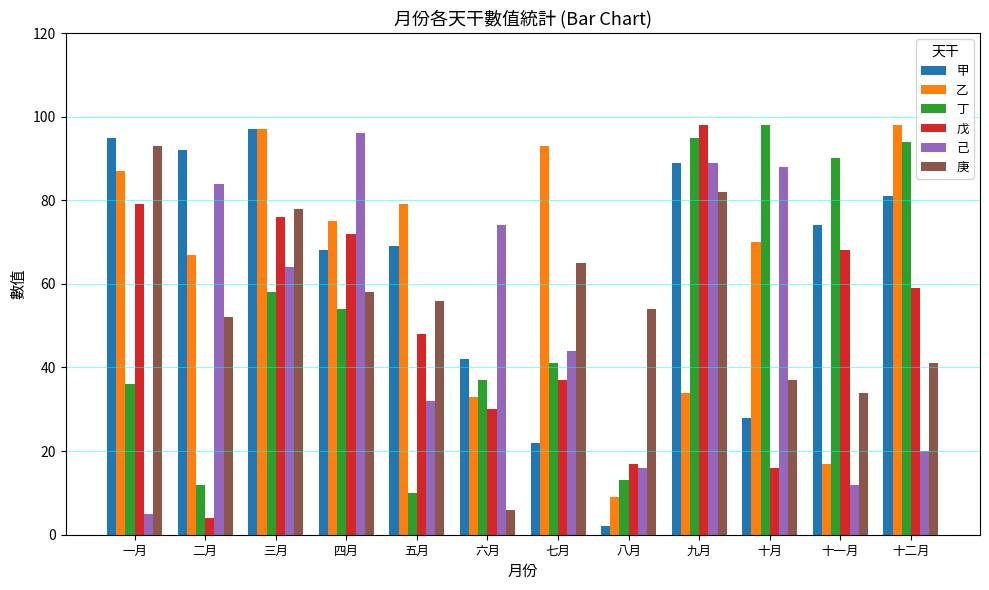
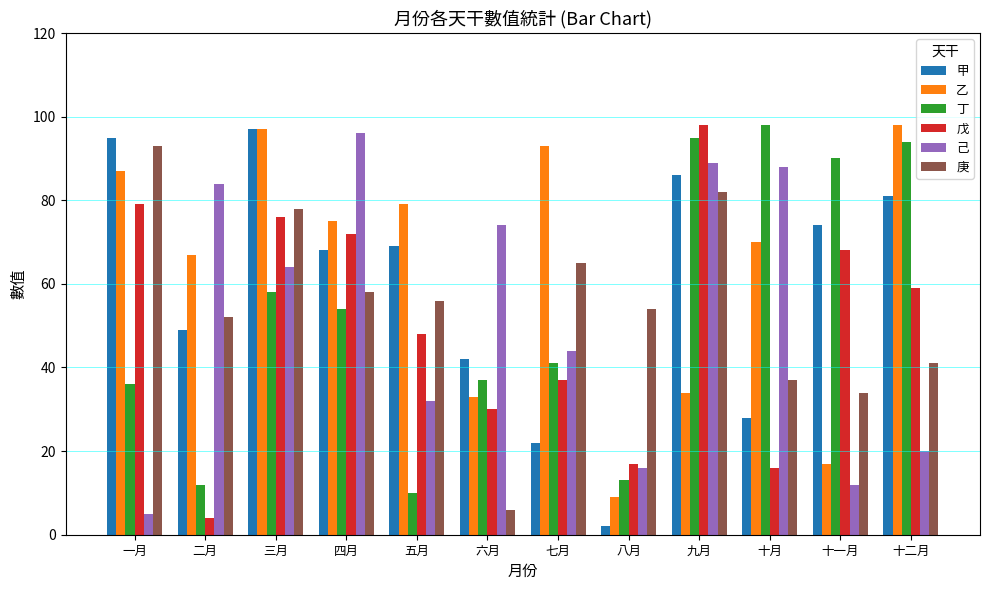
  {
    "甲": {
      "一月": 95,
-     "二月": 92,
+     "二月": 49,
      "三月": 97,
      "四月": 68,
      "五月": 69,
      "六月": 42,
      "七月": 22,
      "八月": 2,
-     "九月": 89,
+     "九月": 86,
      "十月": 28,
      "十一月": 74,
      "十二月": 81
    },
    "乙": {
      "一月": 87,
      "二月": 67,
      "三月": 97,
      "四月": 75,
      "五月": 79,
      "六月": 33,
      "七月": 93,
      "八月": 9,
      "九月": 34,
      "十月": 70,
      "十一月": 17,
      "十二月": 98
    },
    "丁": {
      "一月": 36,
      "二月": 12,
      "三月": 58,
      "四月": 54,
      "五月": 10,
      "六月": 37,
      "七月": 41,
      "八月": 13,
      "九月": 95,
      "十月": 98,
      "十一月": 90,
      "十二月": 94
    },
    "戊": {
      "一月": 79,
      "二月": 4,
      "三月": 76,
      "四月": 72,
      "五月": 48,
      "六月": 30,
      "七月": 37,
      "八月": 17,
      "九月": 98,
      "十月": 16,
      "十一月": 68,
      "十二月": 59
    },
    "己": {
      "一月": 5,
      "二月": 84,
      "三月": 64,
      "四月": 96,
      "五月": 32,
      "六月": 74,
      "七月": 44,
      "八月": 16,
      "九月": 89,
      "十月": 88,
      "十一月": 12,
      "十二月": 20
    },
    "庚": {
      "一月": 93,
      "二月": 52,
      "三月": 78,
      "四月": 58,
      "五月": 56,
      "六月": 6,
      "七月": 65,
      "八月": 54,
      "九月": 82,
      "十月": 37,
      "十一月": 34,
      "十二月": 41
    }
  }
